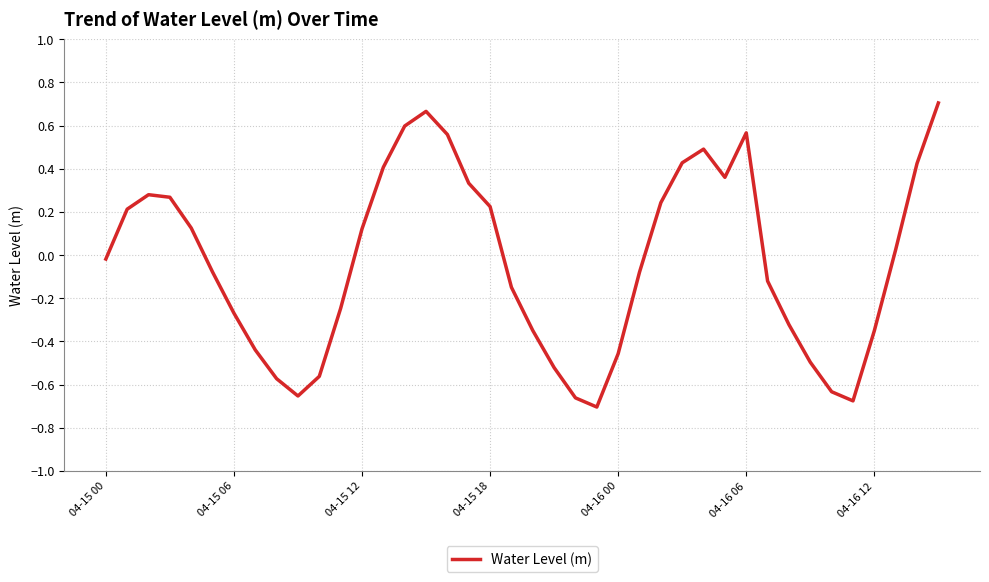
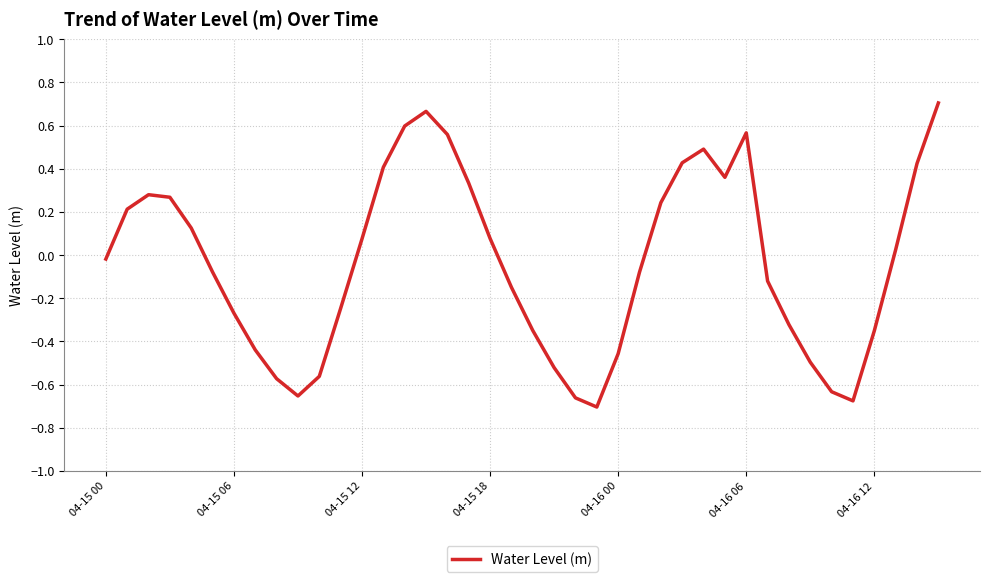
  {
    "04-15 00": -0.02,
    "04-15 06": -0.27,
-   "04-15 12": 0.12,
-   "04-15 18": 0.23,
+   "04-15 12": 0.08,
+   "04-15 18": 0.08,
    "04-16 00": -0.46,
    "04-16 06": 0.57,
    "04-16 12": -0.35
  }
